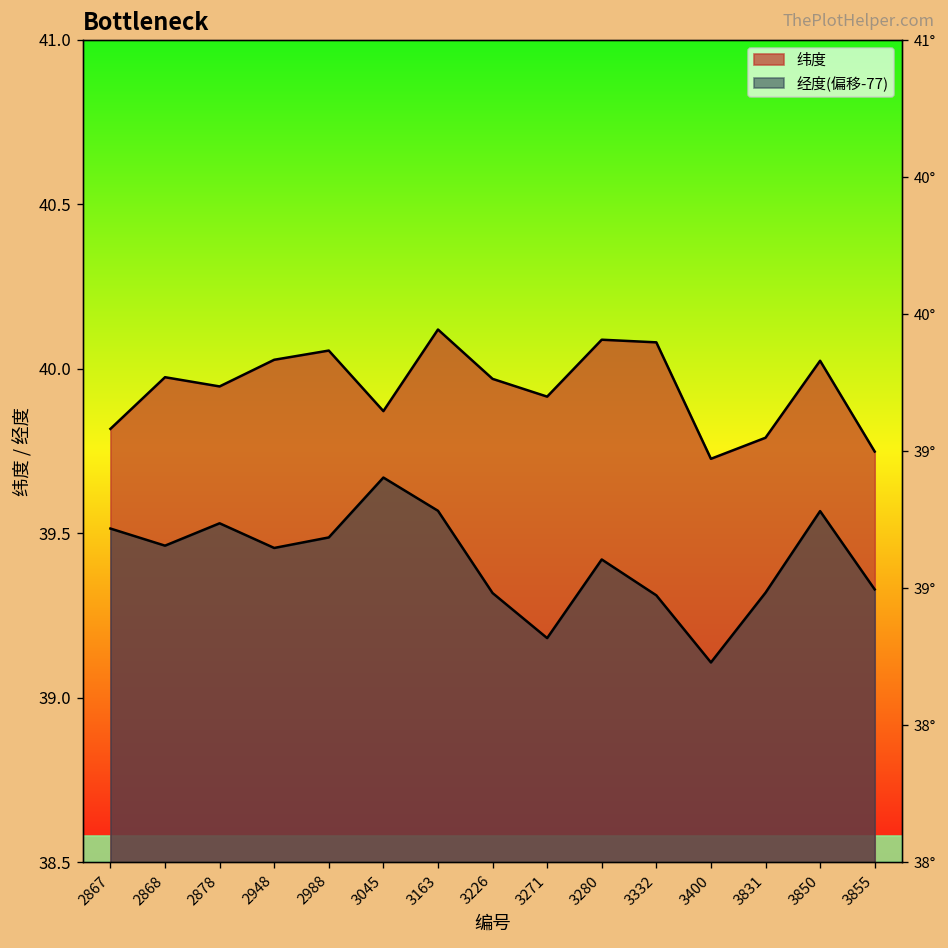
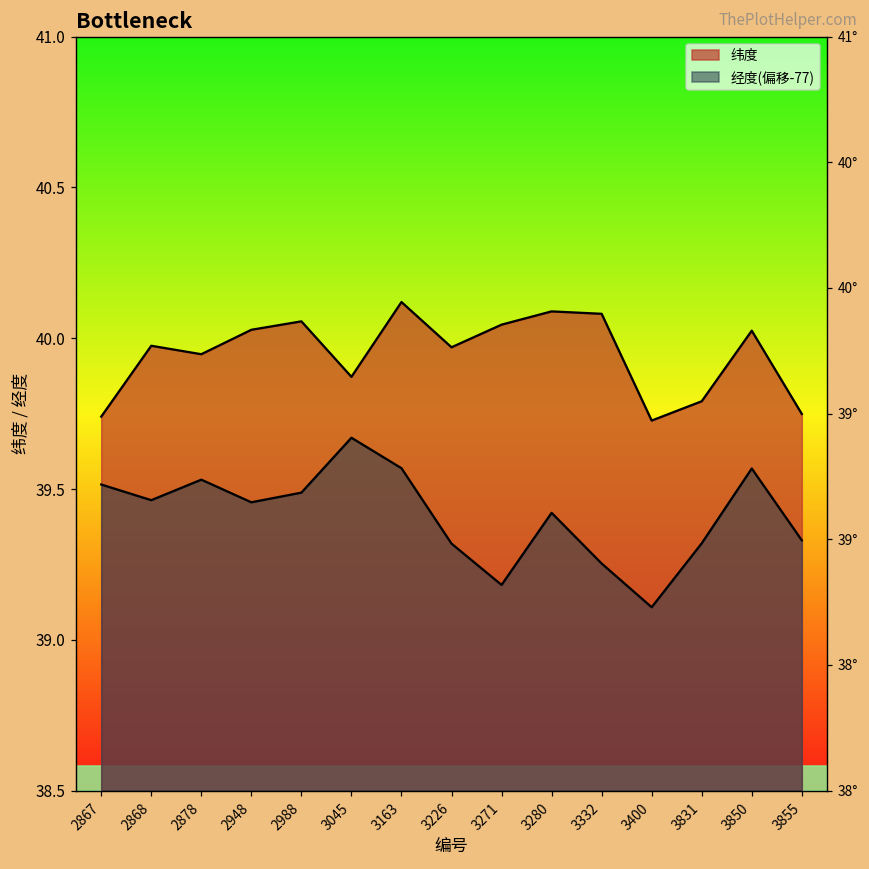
  {
    "纬度": {
-     "2867": 39.82,
+     "2867": 39.74,
      "2868": 39.98,
      "2878": 39.95,
      "2948": 40.03,
      "2988": 40.06,
      "3045": 39.87,
      "3163": 40.12,
      "3226": 39.97,
-     "3271": 39.92,
+     "3271": 40.05,
      "3280": 40.09,
      "3332": 40.08,
      "3400": 39.73,
      "3831": 39.79,
      "3850": 40.03,
      "3855": 39.75
    },
    "经度(偏移-77)": {
      "2867": 39.52,
      "2868": 39.46,
      "2878": 39.53,
      "2948": 39.46,
      "2988": 39.49,
      "3045": 39.67,
      "3163": 39.57,
      "3226": 39.32,
      "3271": 39.18,
      "3280": 39.42,
-     "3332": 39.31,
+     "3332": 39.25,
      "3400": 39.11,
      "3831": 39.32,
      "3850": 39.57,
      "3855": 39.33
    }
  }
